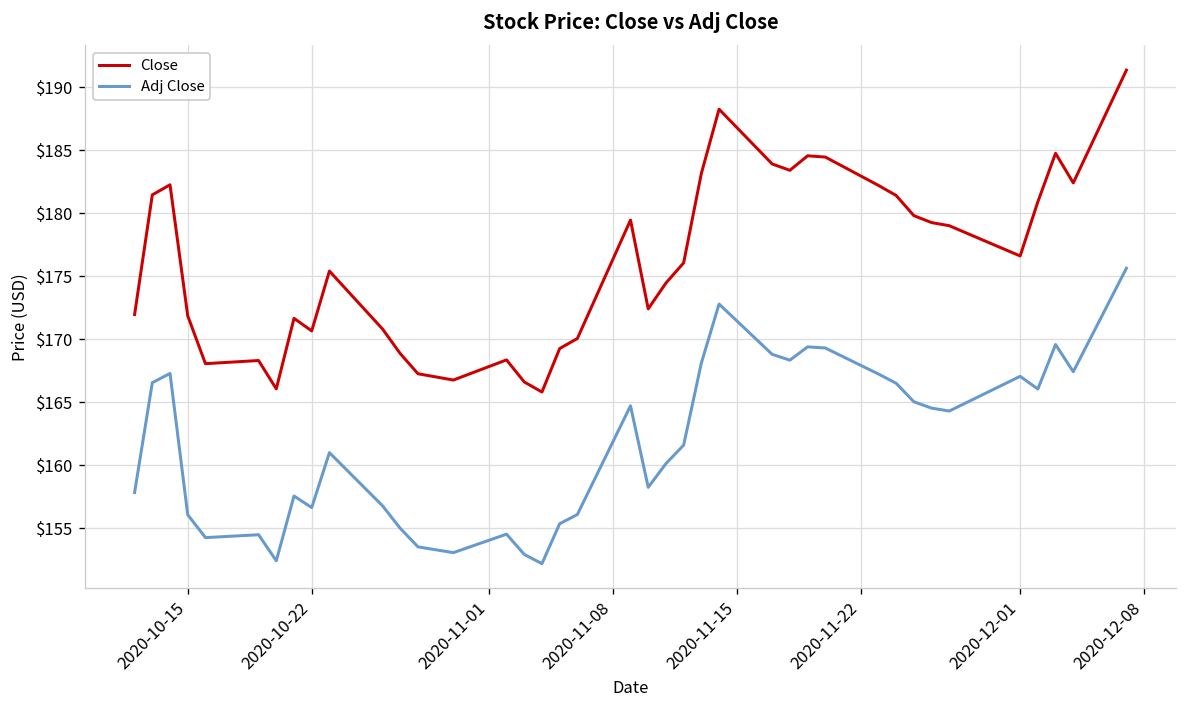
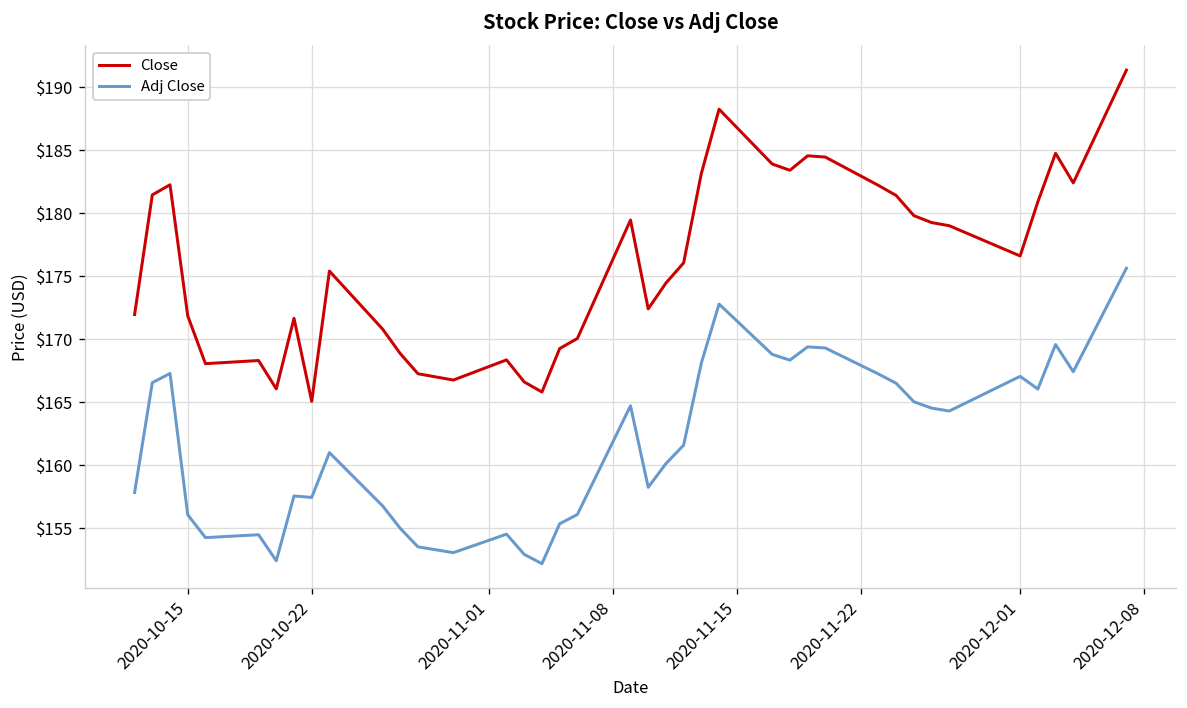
  {
    "Close": {
      "2020-10-15": "$171.9",
-     "2020-10-22": "$170.6",
+     "2020-10-22": "$165.1",
      "2020-12-01": "$176.6"
    },
    "Adj Close": {
      "2020-10-15": "$156.1",
-     "2020-10-22": "$156.6",
+     "2020-10-22": "$157.4",
      "2020-12-01": "$167.0"
    }
  }
